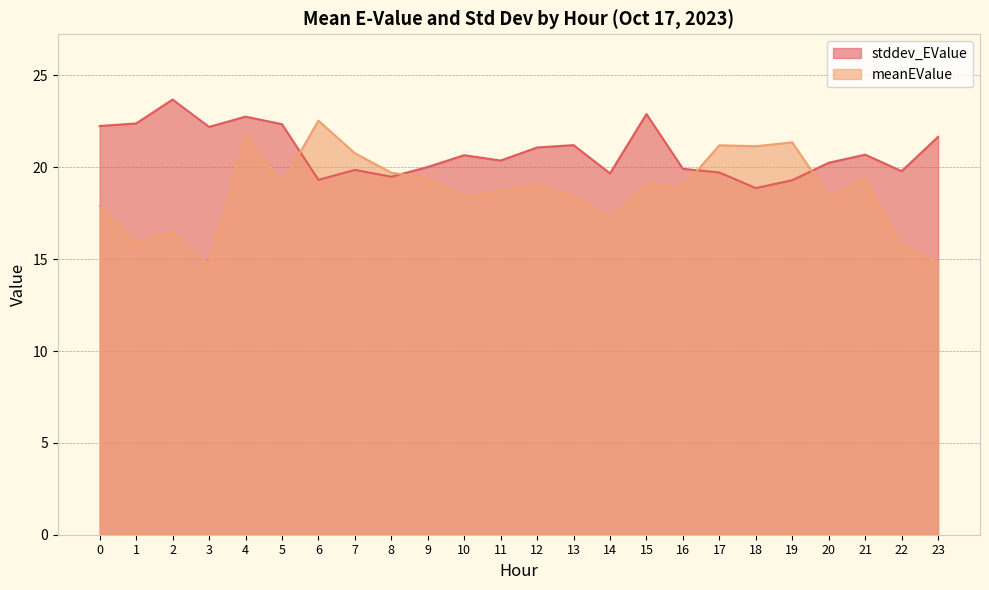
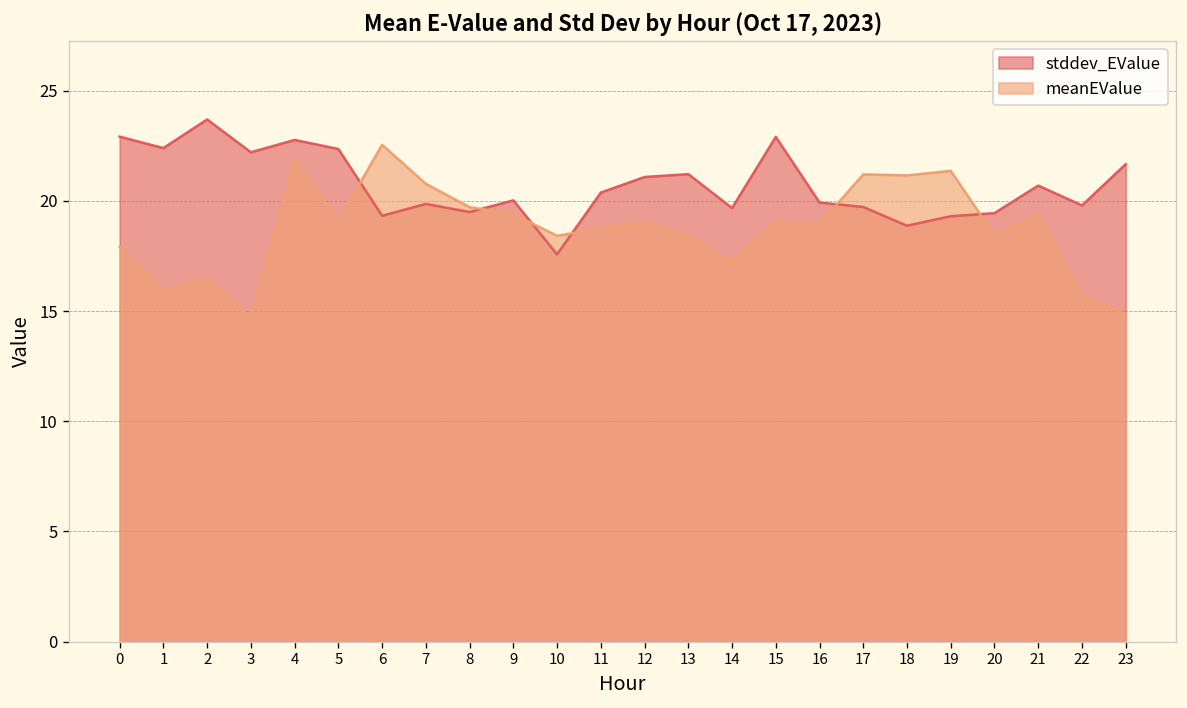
  {
    "stddev_EValue": {
-     "0": 22.3,
+     "0": 22.9,
      "1": 22.4,
      "2": 23.7,
      "3": 22.2,
      "4": 22.8,
      "5": 22.4,
      "6": 19.3,
      "7": 19.9,
      "8": 19.5,
      "9": 20.0,
-     "10": 20.7,
+     "10": 17.6,
      "11": 20.4,
      "12": 21.1,
      "13": 21.2,
      "14": 19.7,
      "15": 22.9,
      "16": 19.9,
      "17": 19.7,
      "18": 18.9,
      "19": 19.3,
-     "20": 20.3,
+     "20": 19.4,
      "21": 20.7,
      "22": 19.8,
      "23": 21.7
    },
    "meanEValue": {
      "0": 17.9,
      "1": 15.9,
      "2": 16.5,
      "3": 14.6,
      "4": 21.8,
      "5": 19.1,
      "6": 22.5,
      "7": 20.8,
      "8": 19.7,
      "9": 19.4,
      "10": 18.4,
      "11": 18.8,
      "12": 19.0,
      "13": 18.4,
      "14": 17.3,
      "15": 19.1,
      "16": 18.9,
      "17": 21.2,
      "18": 21.2,
      "19": 21.4,
      "20": 18.4,
      "21": 19.4,
      "22": 15.7,
      "23": 14.9
    }
  }
